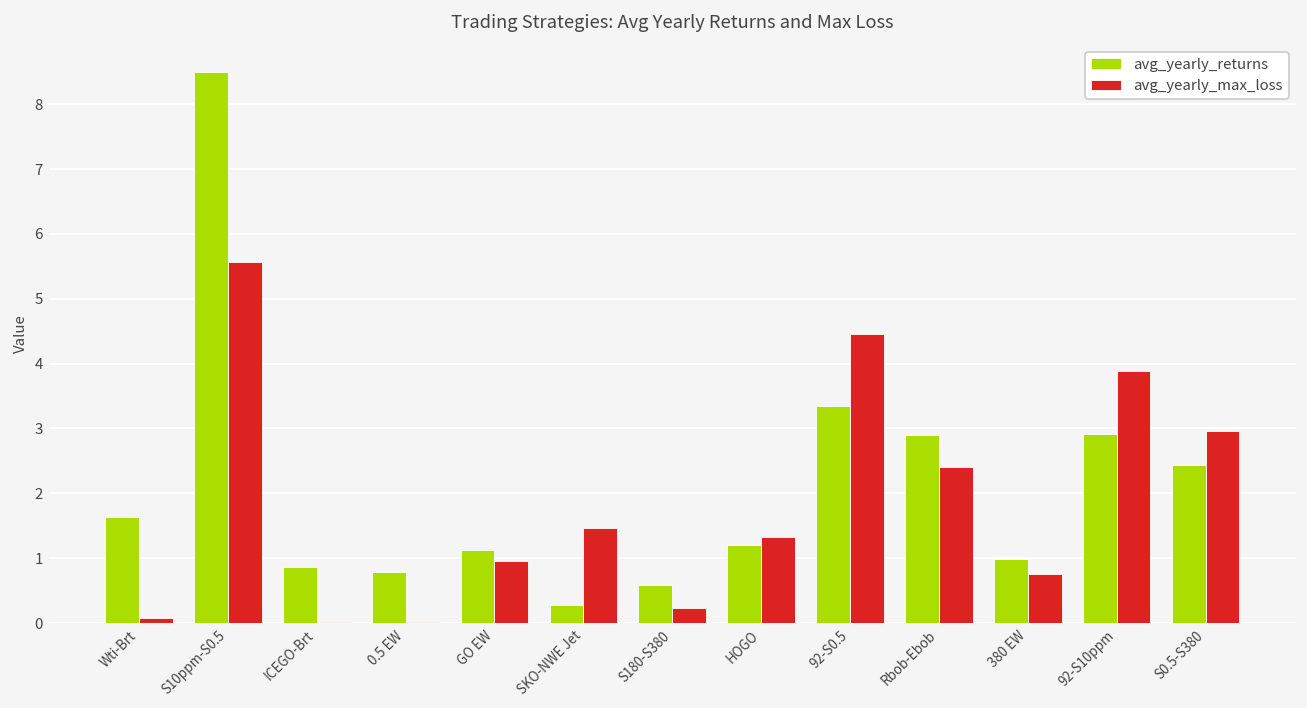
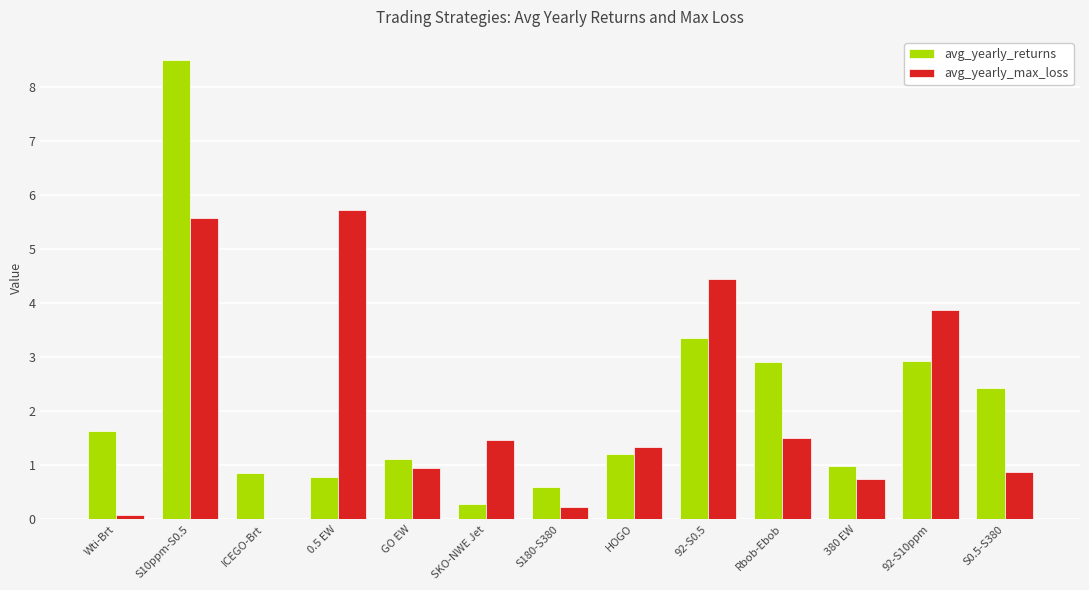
  {
    "avg_yearly_returns": {
      "Wti-Brt": 1.6,
      "S10ppm-S0.5": 8.5,
      "ICEGO-Brt": 0.9,
      "0.5 EW": 0.8,
      "GO EW": 1.1,
      "SKO-NWE Jet": 0.3,
      "S180-S380": 0.6,
      "HOGO": 1.2,
      "92-S0.5": 3.4,
      "Rbob-Ebob": 2.9,
      "380 EW": 1.0,
      "92-S10ppm": 2.9,
      "S0.5-S380": 2.4
    },
    "avg_yearly_max_loss": {
      "Wti-Brt": 0.1,
      "S10ppm-S0.5": 5.6,
-     "0.5 EW": 0.0,
+     "0.5 EW": 5.7,
      "GO EW": 1.0,
      "SKO-NWE Jet": 1.5,
      "S180-S380": 0.2,
      "HOGO": 1.3,
      "92-S0.5": 4.5,
-     "Rbob-Ebob": 2.4,
+     "Rbob-Ebob": 1.5,
      "380 EW": 0.8,
      "92-S10ppm": 3.9,
-     "S0.5-S380": 3.0
+     "S0.5-S380": 0.9
    }
  }
